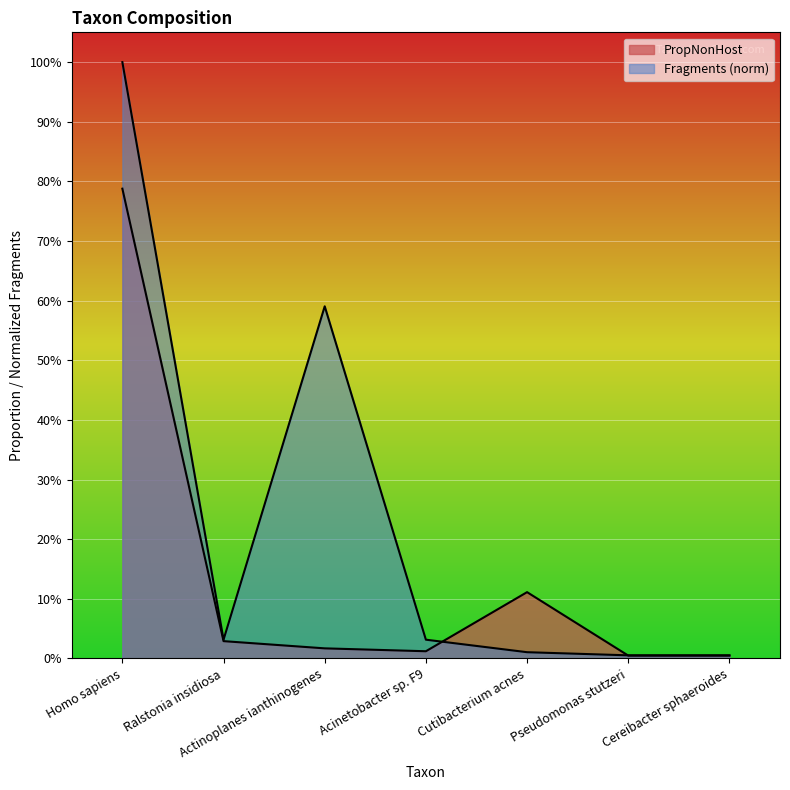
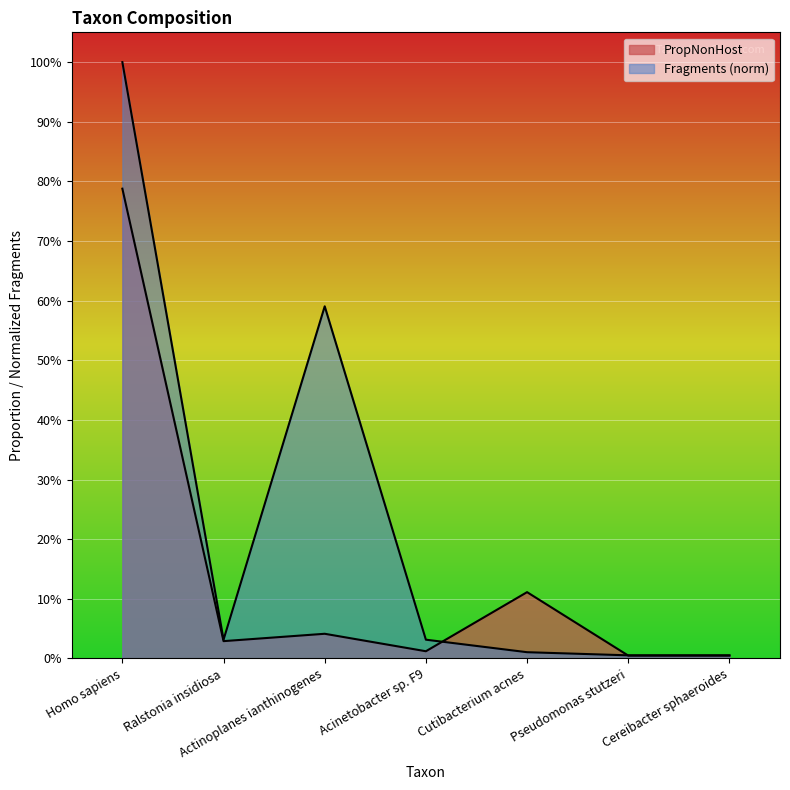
  {
    "PropNonHost": {
      "Homo sapiens": "79%",
-     "Actinoplanes ianthinogenes": "2%",
+     "Actinoplanes ianthinogenes": "4%",
      "Acinetobacter sp. F9": "1%",
      "Cutibacterium acnes": "11%"
    },
    "Fragments (norm)": {
      "Homo sapiens": "100%",
      "Actinoplanes ianthinogenes": "59%",
      "Acinetobacter sp. F9": "3%",
      "Cutibacterium acnes": "1%"
    }
  }
